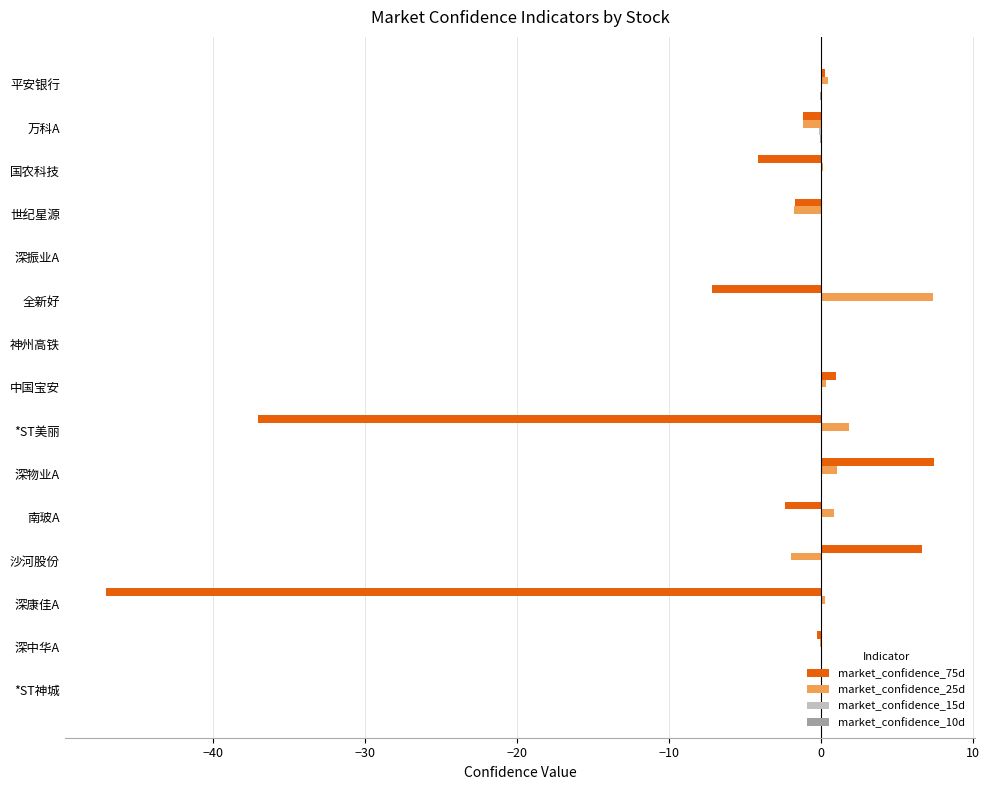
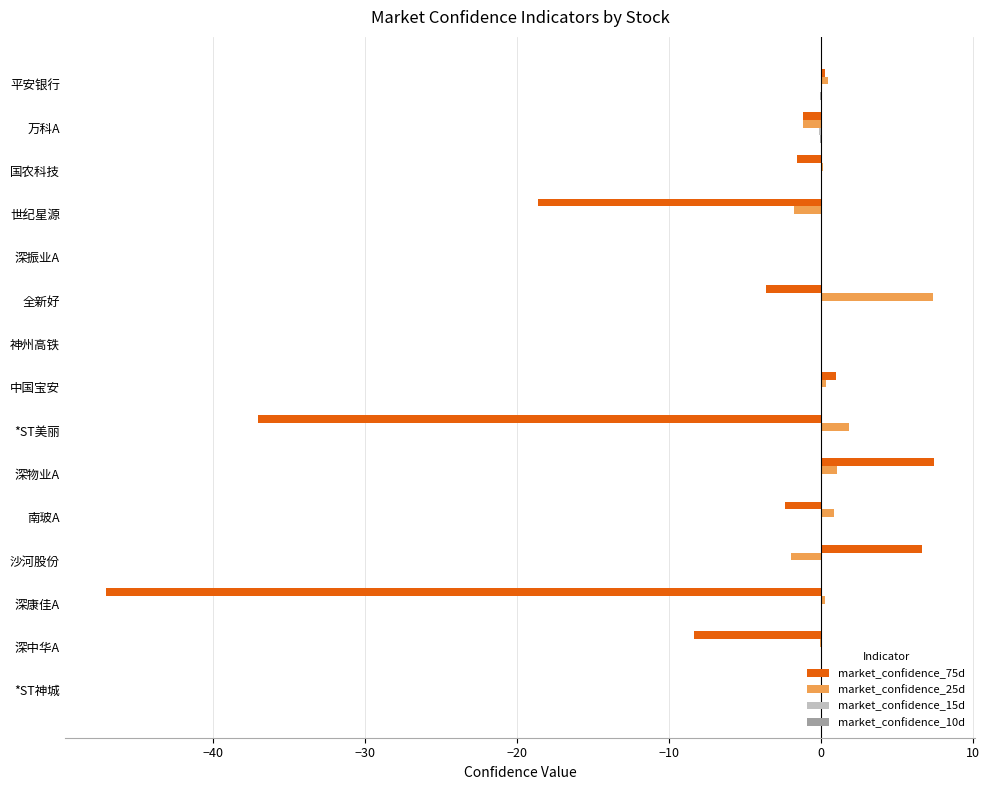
  {
    "market_confidence_75d": {
      "平安银行": 0.3,
      "万科A": -1.2,
-     "国农科技": -4.1,
-     "世纪星源": -1.7,
+     "国农科技": -1.5,
+     "世纪星源": -18.6,
      "深振业A": 0.0,
-     "全新好": -7.2,
+     "全新好": -3.6,
      "神州高铁": 0.0,
      "中国宝安": 1.0,
      "*ST美丽": -37.1,
      "深物业A": 7.5,
      "南玻A": -2.4,
      "沙河股份": 6.6,
      "深康佳A": -47.0,
-     "深中华A": -0.2,
+     "深中华A": -8.3,
      "*ST神城": 0.0
    },
    "market_confidence_25d": {
      "平安银行": 0.5,
      "万科A": -1.2,
      "国农科技": 0.2,
      "世纪星源": -1.8,
      "深振业A": 0.0,
      "全新好": 7.4,
      "神州高铁": 0.0,
      "中国宝安": 0.4,
      "*ST美丽": 1.8,
      "深物业A": 1.1,
      "南玻A": 0.9,
      "沙河股份": -2.0,
      "深康佳A": 0.3,
      "*ST神城": 0.0
    }
  }
